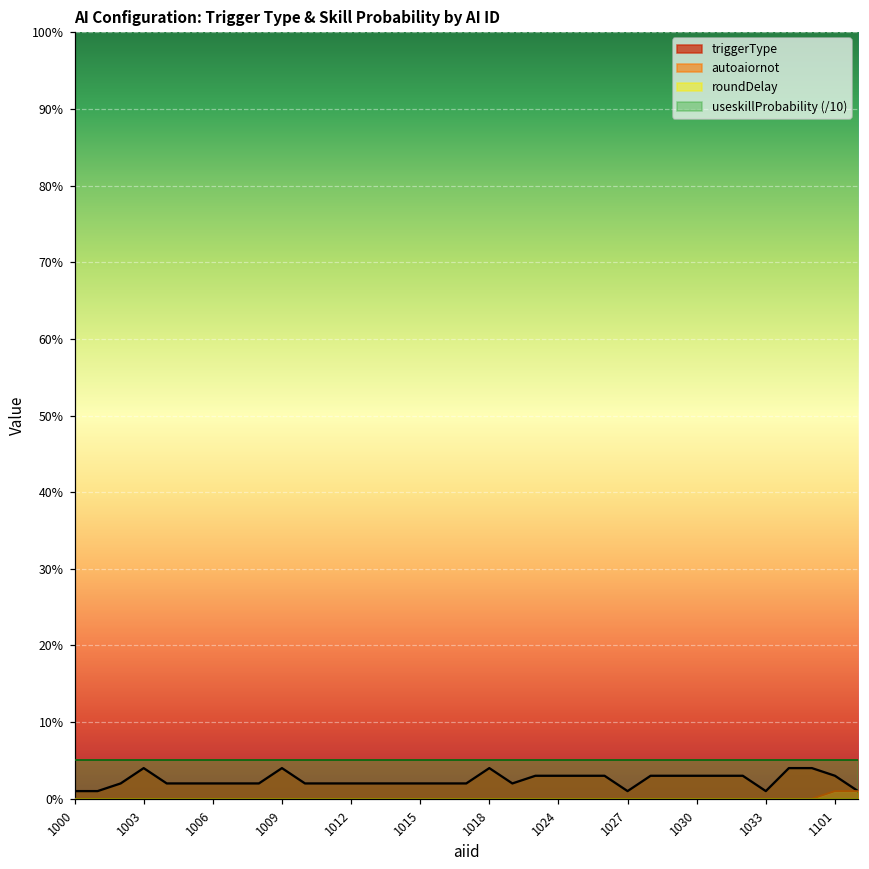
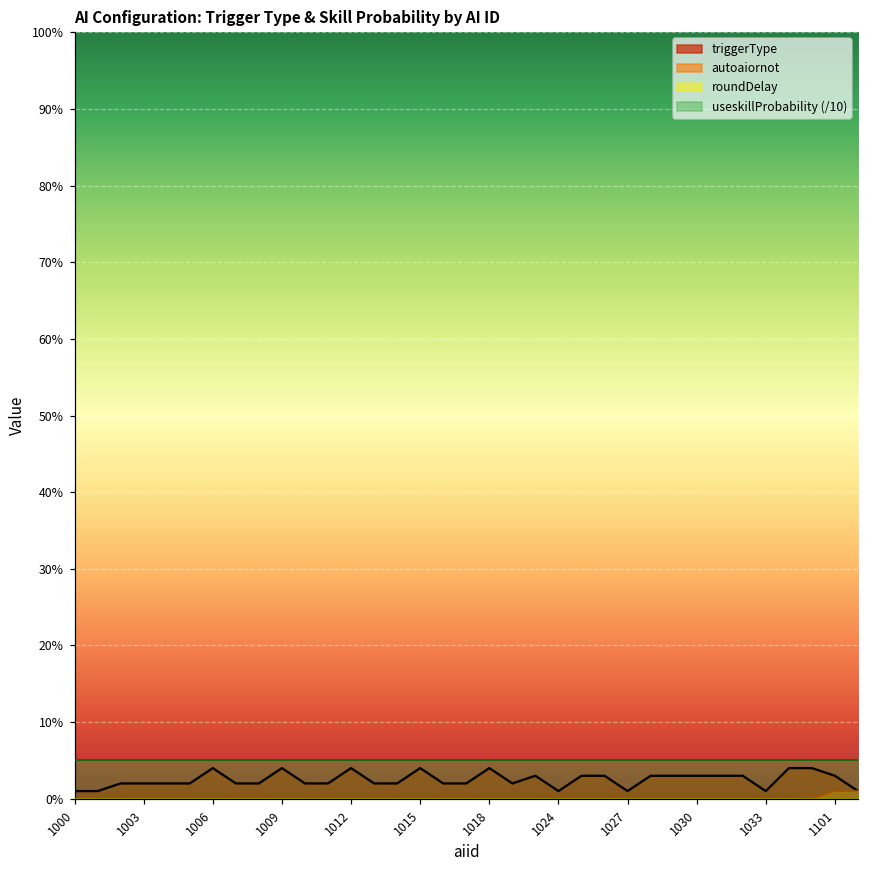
  {
    "triggerType": {
      "1000": "1%",
-     "1003": "4%",
-     "1006": "2%",
+     "1003": "2%",
+     "1006": "4%",
      "1009": "4%",
-     "1012": "2%",
-     "1015": "2%",
+     "1012": "4%",
+     "1015": "4%",
      "1018": "4%",
-     "1024": "3%",
+     "1024": "1%",
      "1027": "1%",
      "1030": "3%",
      "1033": "1%",
      "1101": "3%"
    },
    "autoaiornot": {
      "1101": "1%"
    },
    "roundDelay": {
      "1101": "0%"
    },
    "useskillProbability (/10)": {
      "1000": "5%",
      "1003": "5%",
      "1006": "5%",
      "1009": "5%",
      "1012": "5%",
      "1015": "5%",
      "1018": "5%",
      "1024": "5%",
      "1027": "5%",
      "1030": "5%",
      "1033": "5%",
      "1101": "5%"
    }
  }
